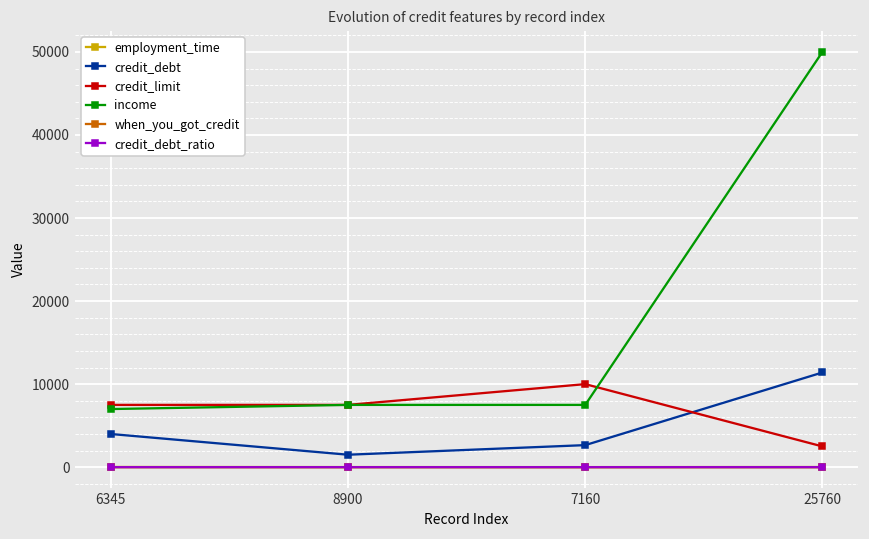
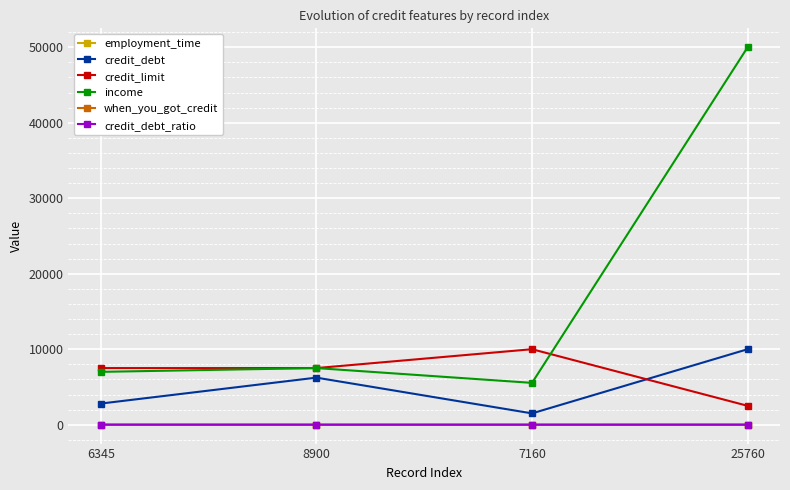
  {
    "credit_debt_ratio": {
      "6345": 0,
      "8900": 0,
      "7160": 0,
      "25760": 0
    },
    "credit_debt": {
-     "6345": 4000,
-     "8900": 2000,
-     "7160": 3000,
-     "25760": 11000
+     "6345": 3000,
+     "8900": 6000,
+     "7160": 2000,
+     "25760": 10000
    },
    "credit_limit": {
      "6345": 8000,
      "7160": 10000,
      "25760": 3000
    },
    "income": {
      "6345": 7000,
-     "7160": 8000,
+     "7160": 6000,
      "25760": 50000
    }
  }
